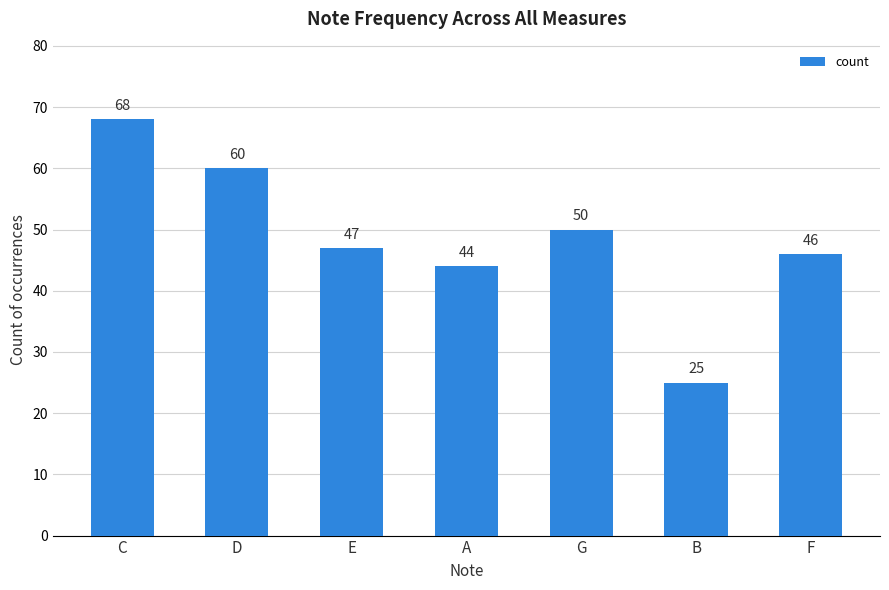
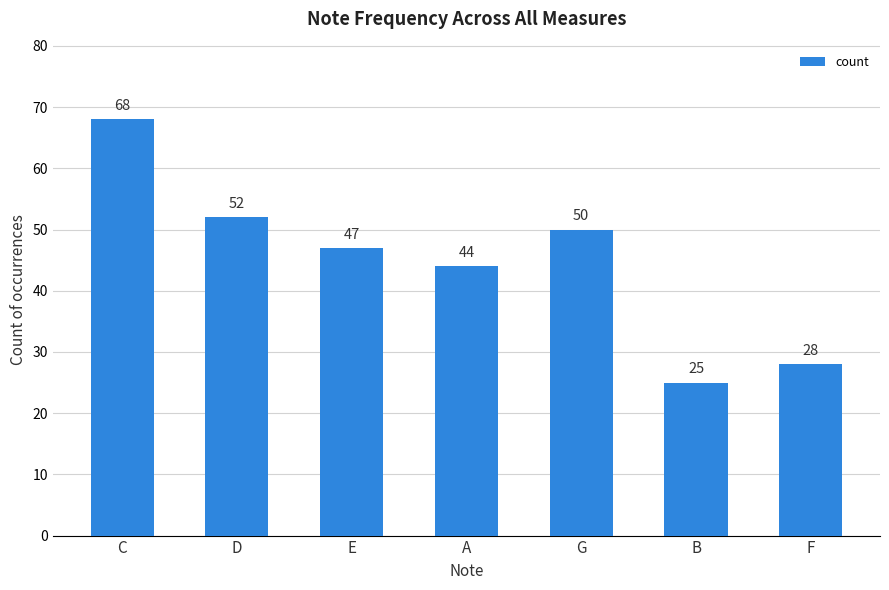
  {
    "C": 68,
-   "D": 60,
+   "D": 52,
    "E": 47,
    "A": 44,
    "G": 50,
    "B": 25,
-   "F": 46
+   "F": 28
  }
